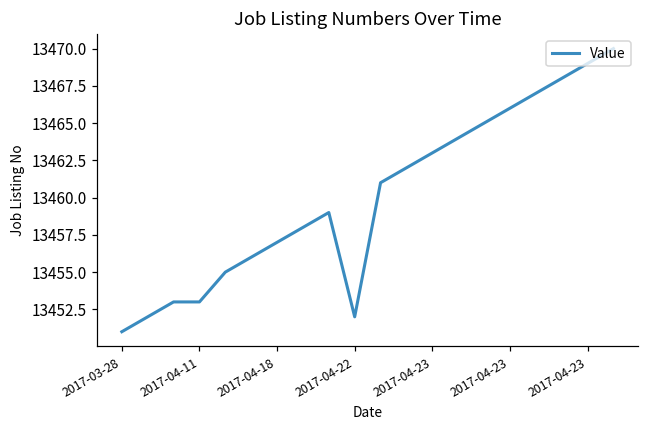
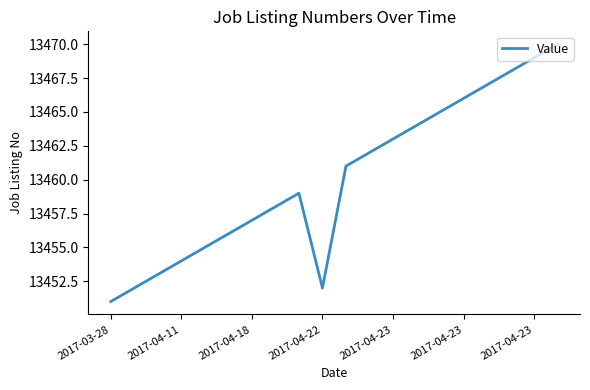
  {
    "2017-03-28": 13451,
-   "2017-04-11": 13453,
+   "2017-04-11": 13454,
    "2017-04-18": 13457,
    "2017-04-22": 13452
  }
